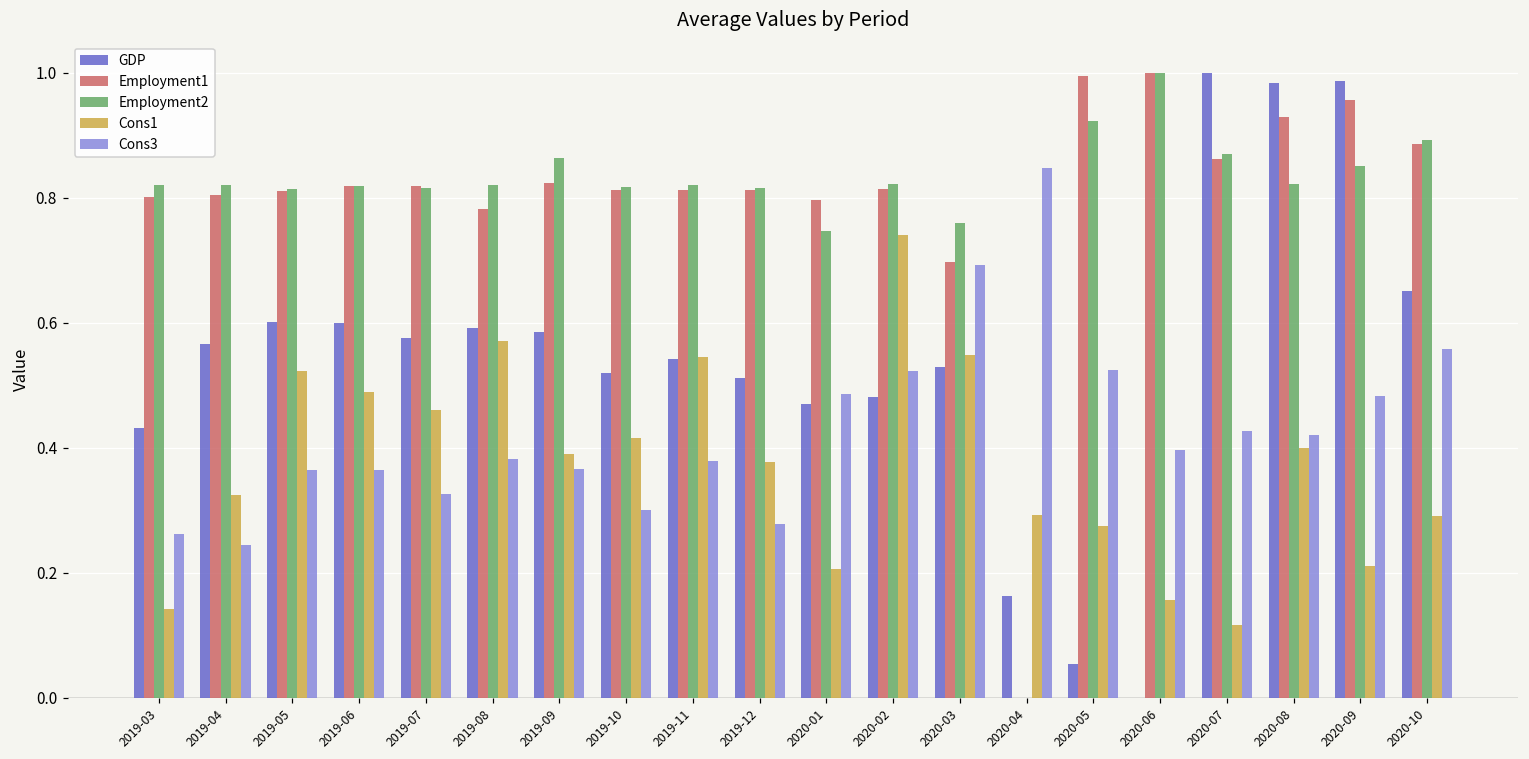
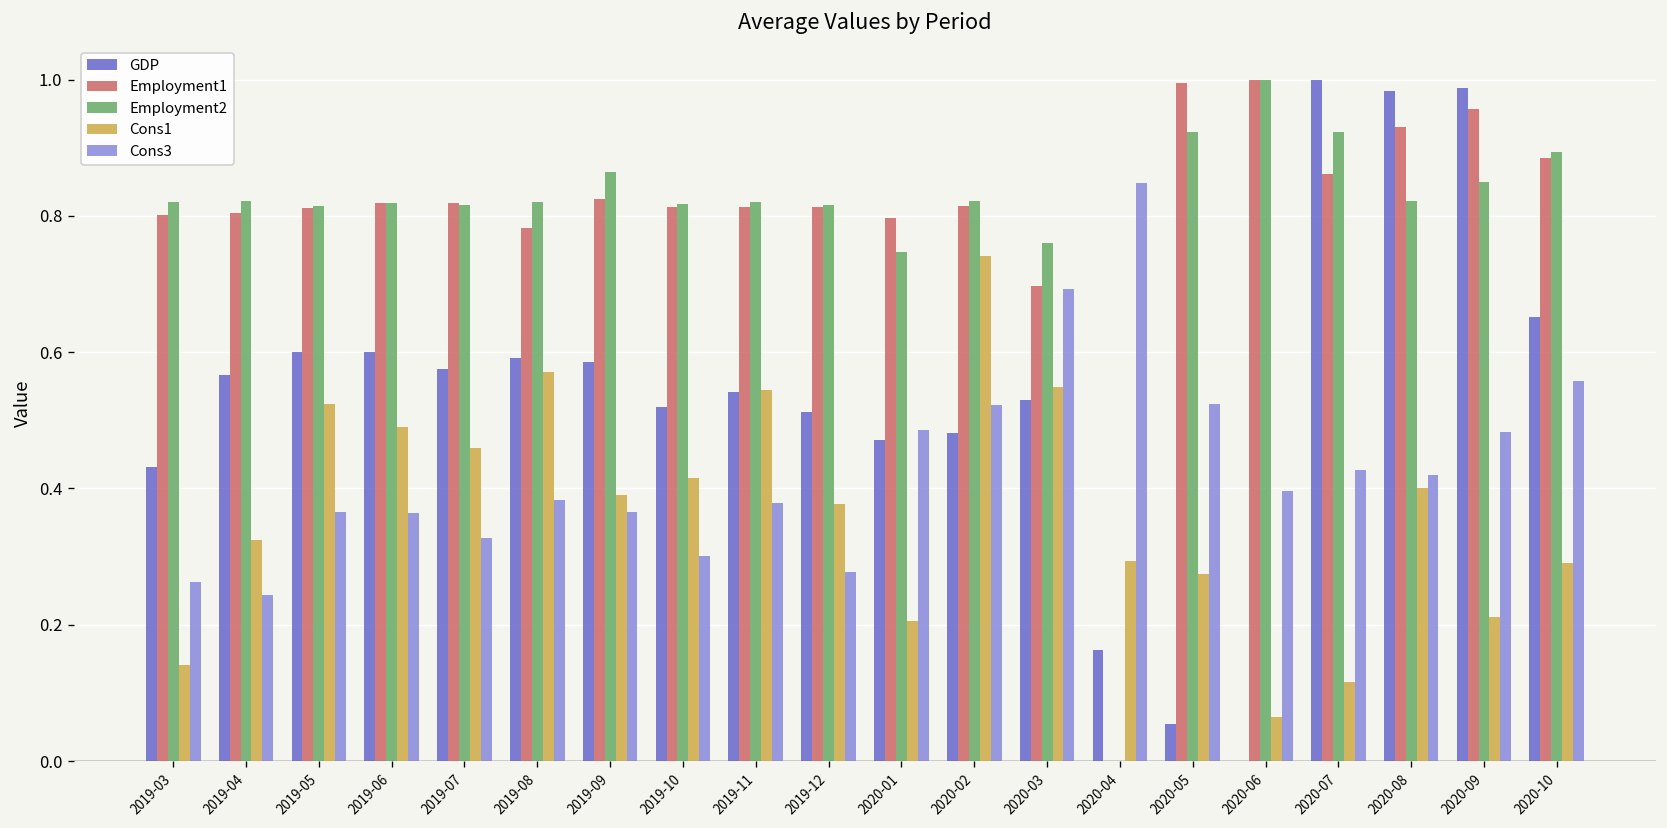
  {
    "Employment1": {
      "2019-03": 0.80,
      "2019-04": 0.80,
      "2019-05": 0.81,
      "2019-06": 0.82,
      "2019-07": 0.82,
      "2019-08": 0.78,
      "2019-09": 0.82,
      "2019-10": 0.81,
      "2019-11": 0.81,
      "2019-12": 0.81,
      "2020-01": 0.80,
      "2020-02": 0.81,
      "2020-03": 0.70,
      "2020-04": 0.00,
      "2020-05": 1.00,
      "2020-06": 1.00,
      "2020-07": 0.86,
      "2020-08": 0.93,
      "2020-09": 0.96,
      "2020-10": 0.89
    },
    "Employment2": {
      "2019-03": 0.82,
      "2019-04": 0.82,
      "2019-05": 0.81,
      "2019-06": 0.82,
      "2019-07": 0.82,
      "2019-08": 0.82,
      "2019-09": 0.86,
      "2019-10": 0.82,
      "2019-11": 0.82,
      "2019-12": 0.82,
      "2020-01": 0.75,
      "2020-02": 0.82,
      "2020-03": 0.76,
      "2020-04": 0.00,
      "2020-05": 0.92,
      "2020-06": 1.00,
-     "2020-07": 0.87,
+     "2020-07": 0.92,
      "2020-08": 0.82,
      "2020-09": 0.85,
      "2020-10": 0.89
    },
    "Cons1": {
      "2019-03": 0.14,
      "2019-04": 0.32,
      "2019-05": 0.52,
      "2019-06": 0.49,
      "2019-07": 0.46,
      "2019-08": 0.57,
      "2019-09": 0.39,
      "2019-10": 0.42,
      "2019-11": 0.55,
      "2019-12": 0.38,
      "2020-01": 0.21,
      "2020-02": 0.74,
      "2020-03": 0.55,
      "2020-04": 0.29,
      "2020-05": 0.27,
-     "2020-06": 0.16,
+     "2020-06": 0.07,
      "2020-07": 0.12,
      "2020-08": 0.40,
      "2020-09": 0.21,
      "2020-10": 0.29
    }
  }
